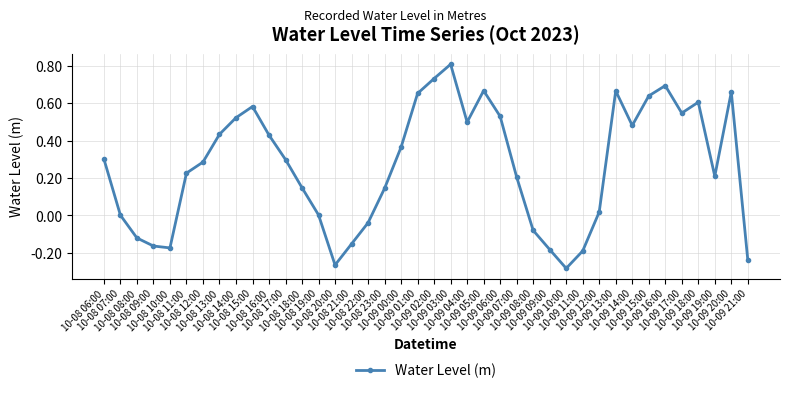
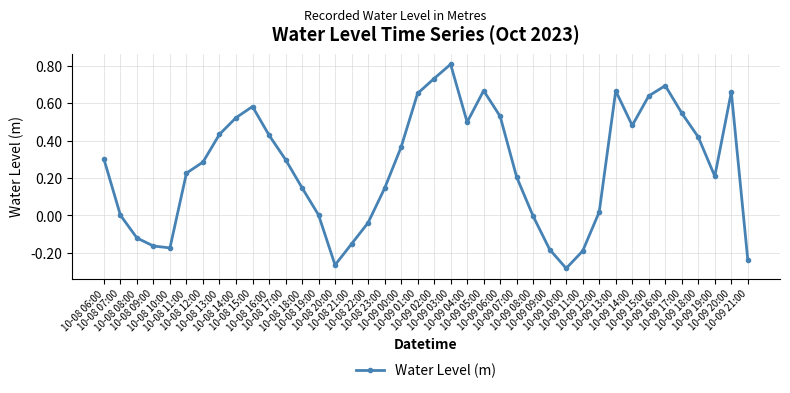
  {
    "10-08 06:00": 0.30,
    "10-08 07:00": 0.00,
    "10-08 08:00": -0.12,
    "10-08 09:00": -0.16,
    "10-08 10:00": -0.17,
    "10-08 11:00": 0.23,
    "10-08 12:00": 0.29,
    "10-08 13:00": 0.43,
    "10-08 14:00": 0.52,
    "10-08 15:00": 0.58,
    "10-08 16:00": 0.43,
    "10-08 17:00": 0.30,
    "10-08 18:00": 0.15,
    "10-08 19:00": 0.00,
    "10-08 20:00": -0.27,
    "10-08 21:00": -0.15,
    "10-08 22:00": -0.04,
    "10-08 23:00": 0.15,
    "10-09 00:00": 0.37,
    "10-09 01:00": 0.65,
    "10-09 02:00": 0.73,
    "10-09 03:00": 0.81,
    "10-09 04:00": 0.50,
    "10-09 05:00": 0.67,
    "10-09 06:00": 0.53,
    "10-09 07:00": 0.21,
-   "10-09 08:00": -0.08,
+   "10-09 08:00": 0.00,
    "10-09 09:00": -0.18,
    "10-09 10:00": -0.28,
    "10-09 11:00": -0.19,
    "10-09 12:00": 0.02,
    "10-09 13:00": 0.67,
    "10-09 14:00": 0.48,
    "10-09 15:00": 0.64,
    "10-09 16:00": 0.69,
    "10-09 17:00": 0.55,
-   "10-09 18:00": 0.61,
+   "10-09 18:00": 0.42,
    "10-09 19:00": 0.21,
    "10-09 20:00": 0.66,
    "10-09 21:00": -0.24
  }
